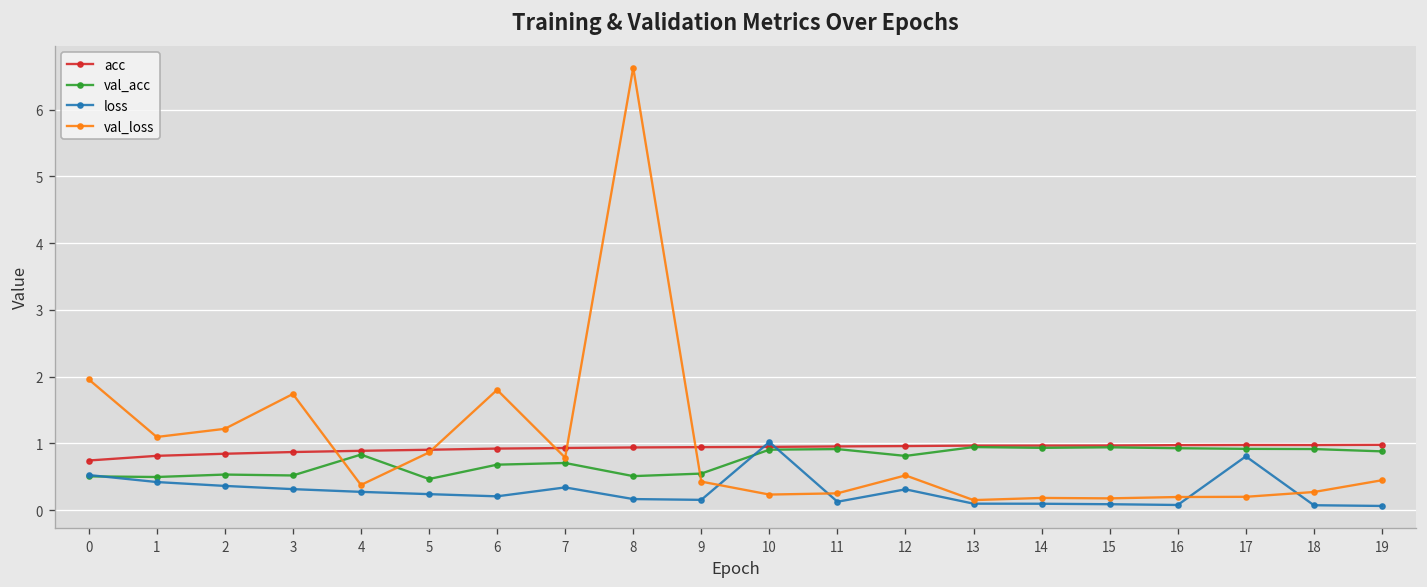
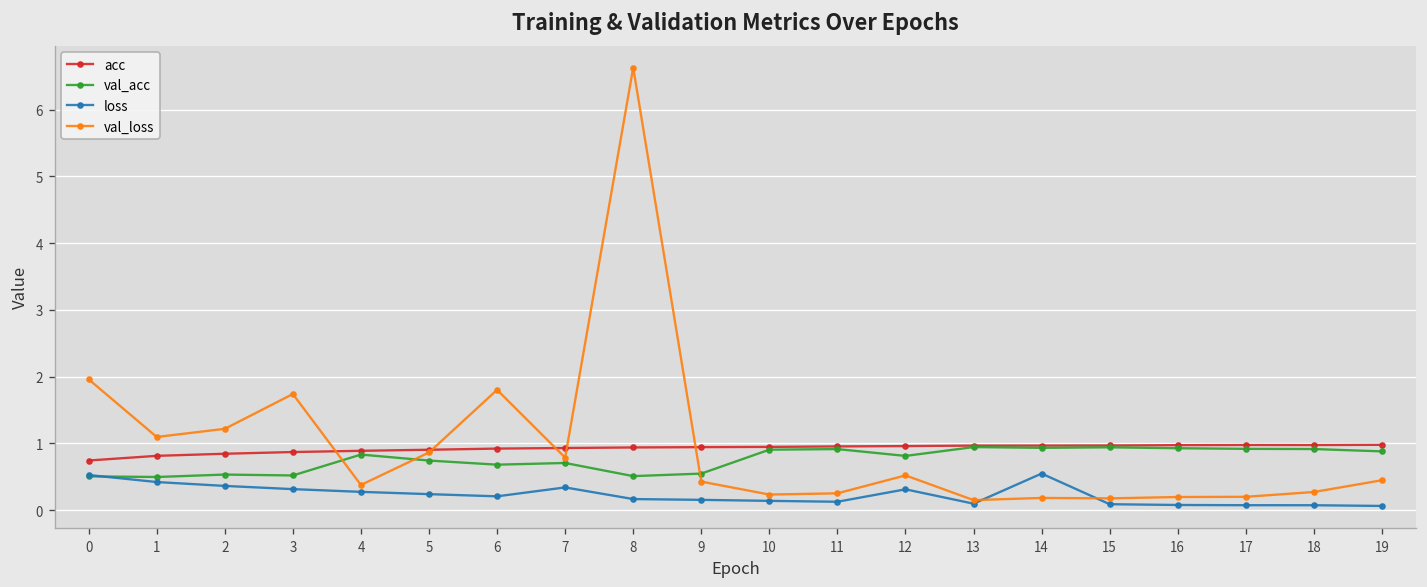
  {
    "acc": {
      "0": 0.7,
      "1": 0.8,
      "2": 0.8,
      "3": 0.9,
      "4": 0.9,
      "6": 0.9,
      "7": 0.9,
      "8": 0.9,
      "9": 0.9,
      "12": 1.0,
      "16": 1.0,
      "17": 1.0,
      "18": 1.0,
      "19": 1.0
    },
    "val_acc": {
      "1": 0.5,
      "2": 0.5,
      "3": 0.5,
      "4": 0.8,
-     "5": 0.5,
+     "5": 0.7,
      "6": 0.7,
      "7": 0.7,
      "8": 0.5,
      "9": 0.5,
      "12": 0.8,
      "16": 0.9,
      "17": 0.9,
      "18": 0.9,
      "19": 0.9
    },
    "loss": {
      "1": 0.4,
      "2": 0.4,
      "3": 0.3,
      "4": 0.3,
      "5": 0.2,
      "6": 0.2,
      "7": 0.3,
      "8": 0.2,
      "9": 0.2,
-     "10": 1.0,
+     "10": 0.1,
      "11": 0.1,
      "12": 0.3,
      "13": 0.1,
-     "14": 0.1,
+     "14": 0.5,
      "15": 0.1,
      "16": 0.1,
-     "17": 0.8,
+     "17": 0.1,
      "18": 0.1,
      "19": 0.1
    },
    "val_loss": {
      "0": 2.0,
      "1": 1.1,
      "2": 1.2,
      "3": 1.7,
      "4": 0.4,
      "6": 1.8,
      "7": 0.8,
      "8": 6.6,
      "9": 0.4,
      "10": 0.2,
      "11": 0.3,
      "12": 0.5,
      "13": 0.1,
      "14": 0.2,
      "15": 0.2,
      "16": 0.2,
      "17": 0.2,
      "18": 0.3,
      "19": 0.4
    }
  }
